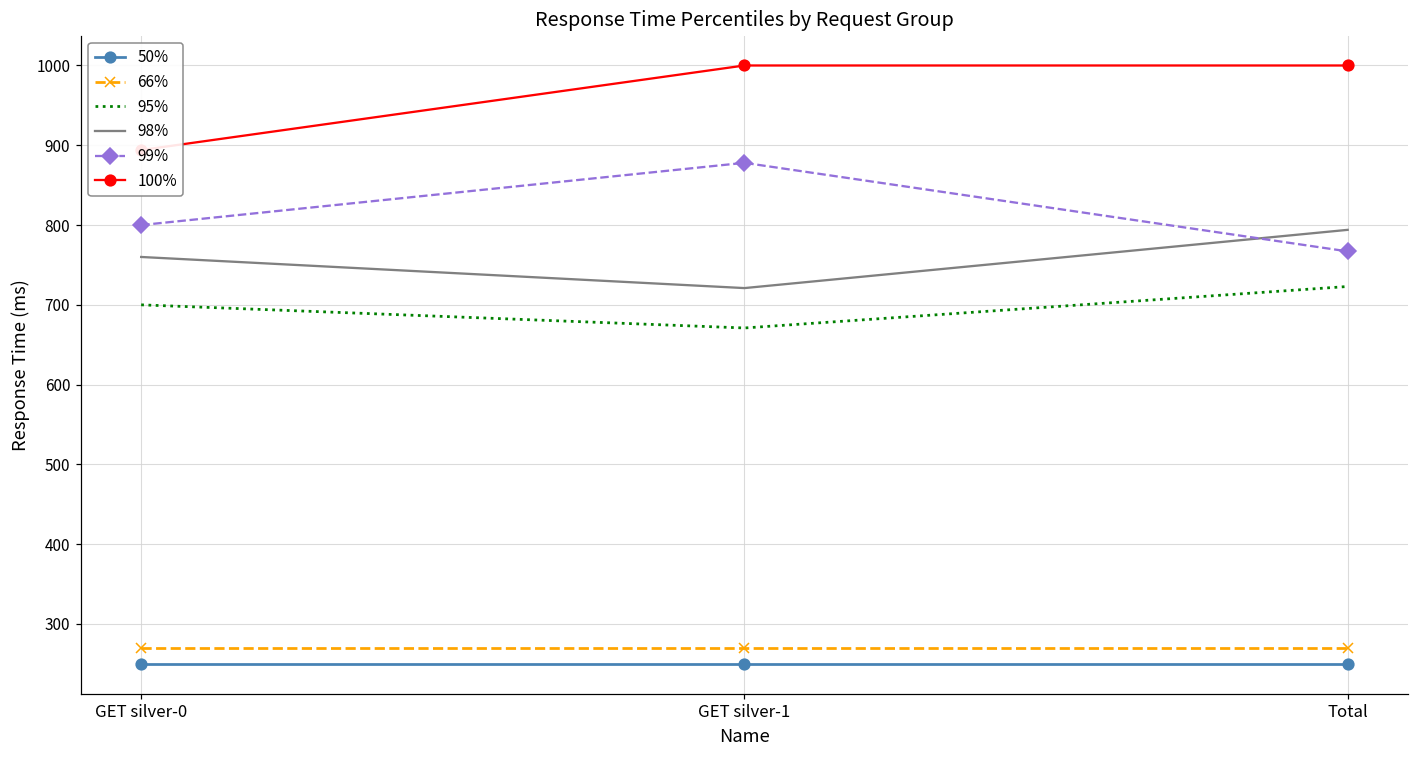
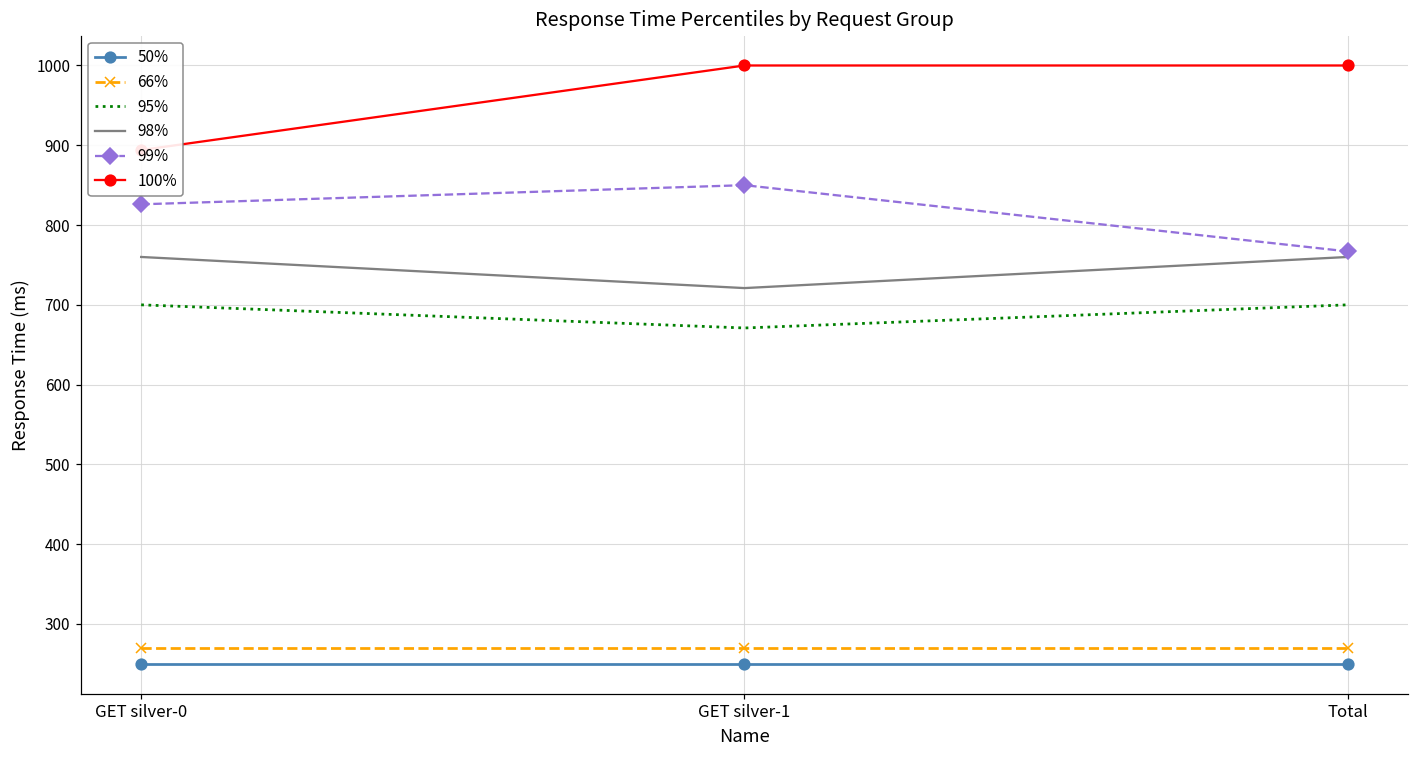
  {
    "50%": {
      "GET silver-0": 250,
      "GET silver-1": 250,
      "Total": 250
    },
    "66%": {
      "GET silver-0": 270,
      "GET silver-1": 270,
      "Total": 270
    },
    "95%": {
      "GET silver-0": 700,
      "GET silver-1": 670,
-     "Total": 720
+     "Total": 700
    },
    "98%": {
      "GET silver-0": 760,
      "GET silver-1": 720,
-     "Total": 790
+     "Total": 760
    },
    "99%": {
-     "GET silver-0": 800,
-     "GET silver-1": 880,
+     "GET silver-0": 830,
+     "GET silver-1": 850,
      "Total": 770
    },
    "100%": {
      "GET silver-1": 1000,
      "Total": 1000
    }
  }
